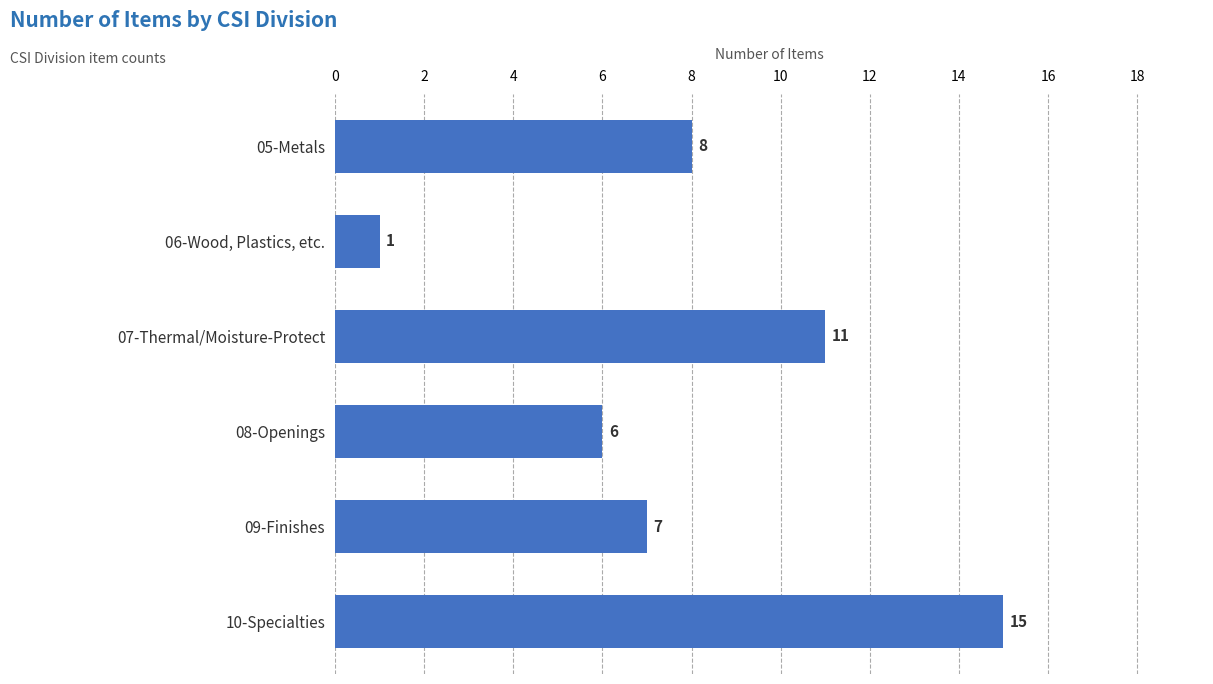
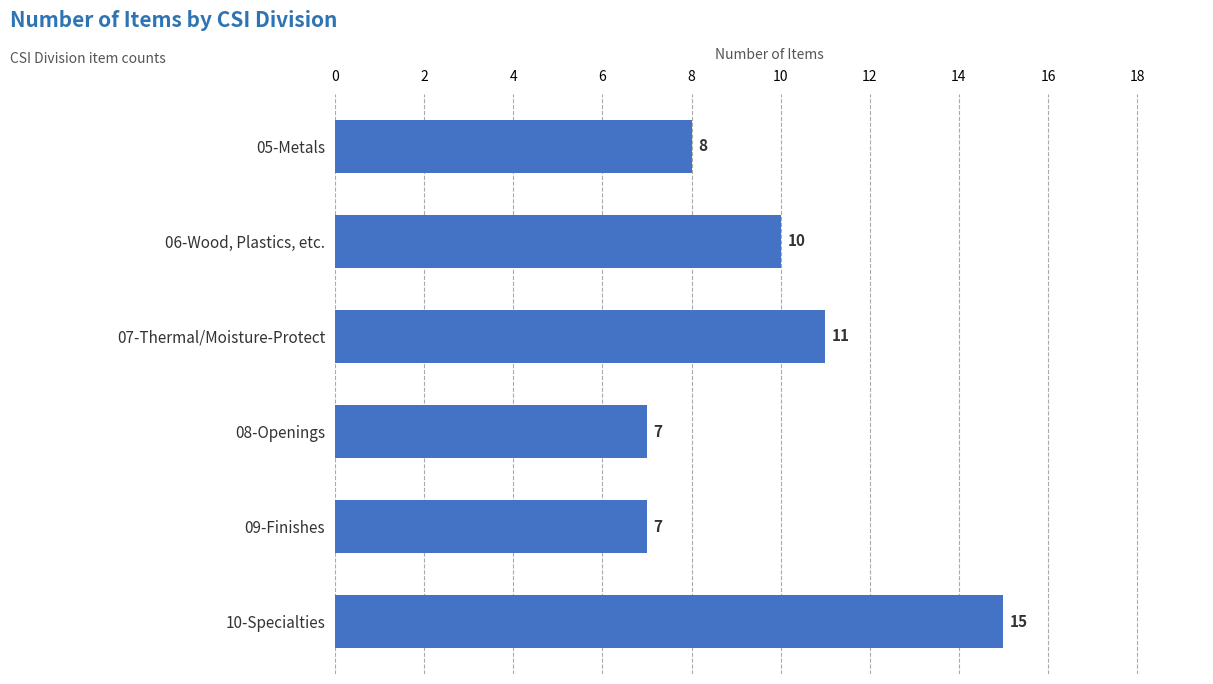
  {
    "05-Metals": 8,
-   "06-Wood, Plastics, etc.": 1,
+   "06-Wood, Plastics, etc.": 10,
    "07-Thermal/Moisture-Protect": 11,
-   "08-Openings": 6,
+   "08-Openings": 7,
    "09-Finishes": 7,
    "10-Specialties": 15
  }
